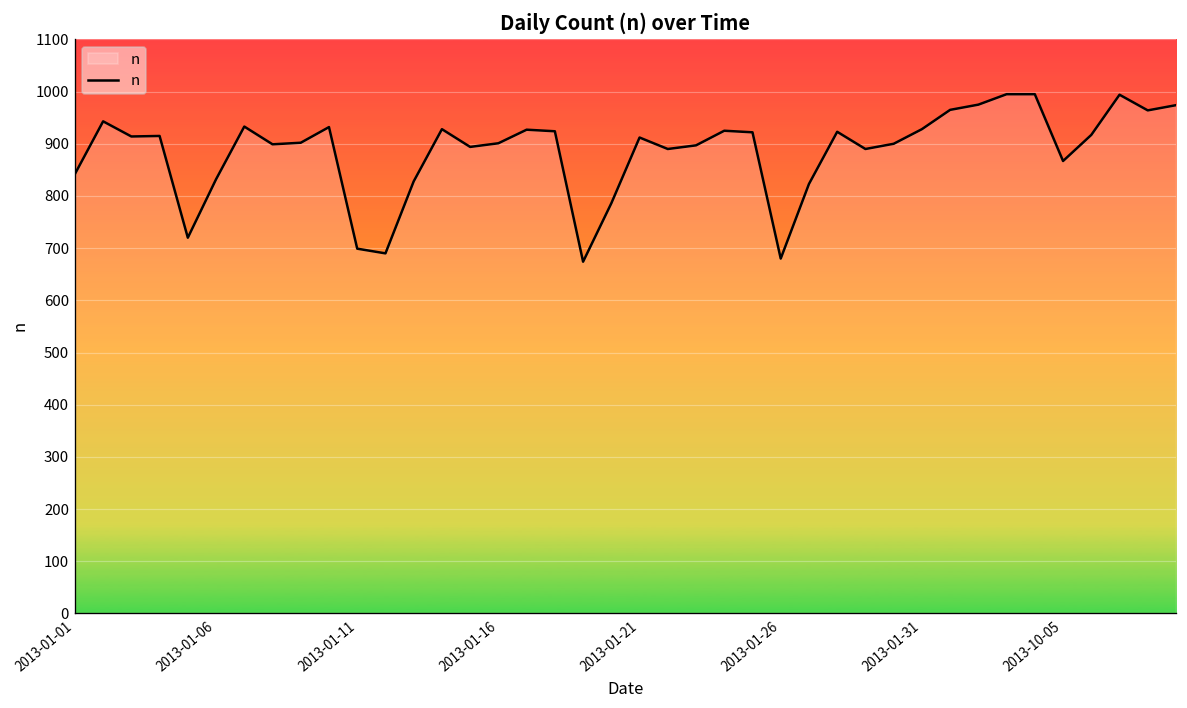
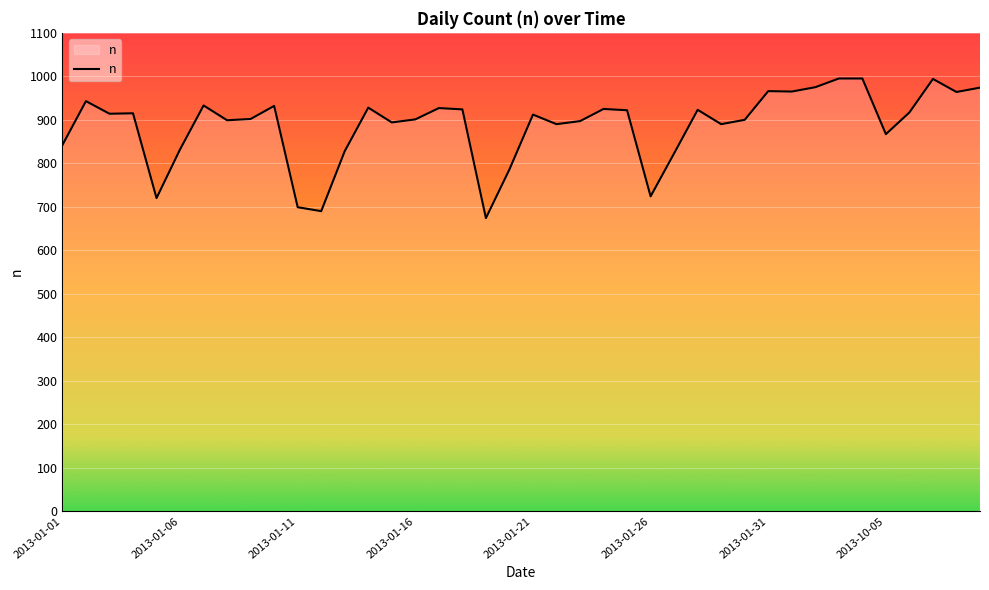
  {
    "2013-01-01": 840,
    "2013-01-06": 830,
    "2013-01-11": 700,
    "2013-01-16": 900,
    "2013-01-21": 910,
-   "2013-01-26": 680,
-   "2013-01-31": 930,
+   "2013-01-26": 720,
+   "2013-01-31": 970,
    "2013-10-05": 870
  }
